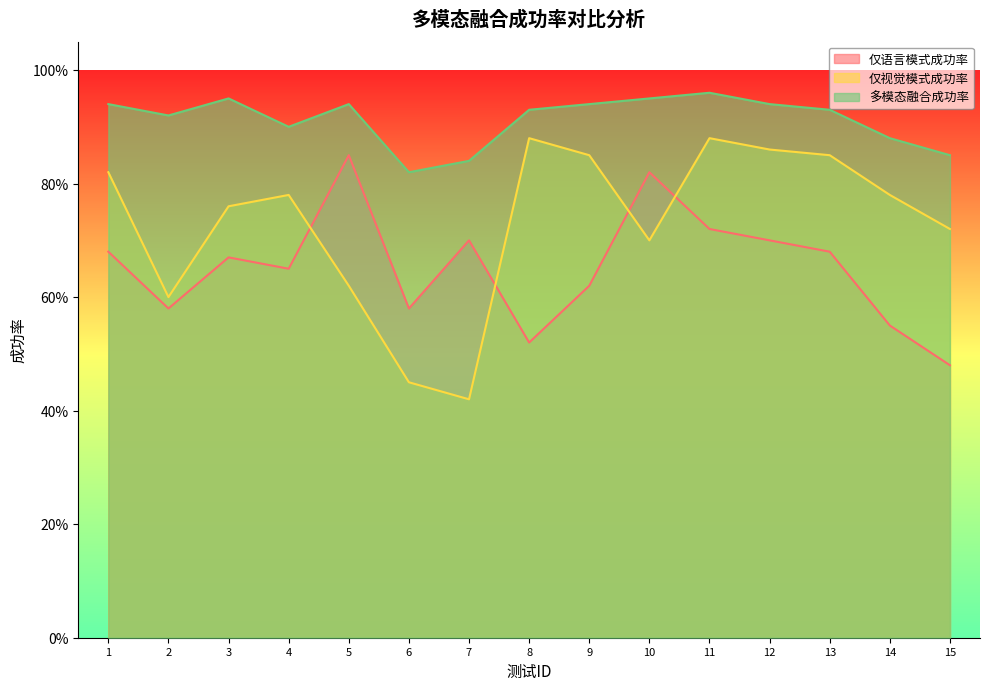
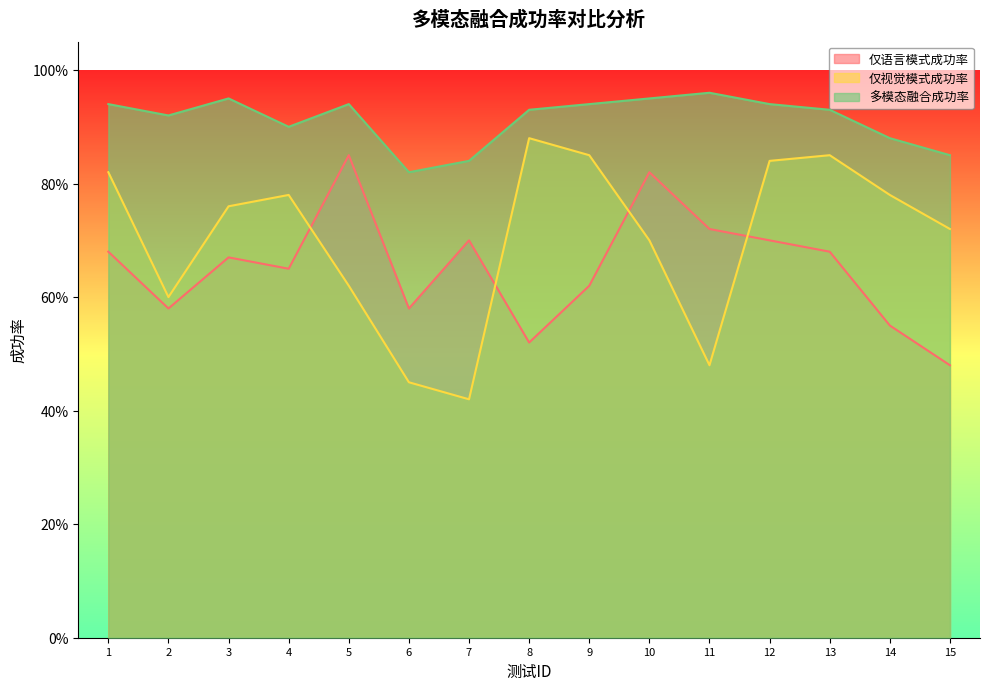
  {
    "仅语言模式成功率": {
      "1": "68%",
      "2": "58%",
      "3": "67%",
      "4": "65%",
      "5": "85%",
      "6": "58%",
      "7": "70%",
      "8": "52%",
      "9": "62%",
      "10": "82%",
      "11": "72%",
      "12": "70%",
      "13": "68%",
      "14": "55%",
      "15": "48%"
    },
    "仅视觉模式成功率": {
      "1": "82%",
      "2": "60%",
      "3": "76%",
      "4": "78%",
      "5": "62%",
      "6": "45%",
      "7": "42%",
      "8": "88%",
      "9": "85%",
      "10": "70%",
-     "11": "88%",
-     "12": "86%",
+     "11": "48%",
+     "12": "84%",
      "13": "85%",
      "14": "78%",
      "15": "72%"
    },
    "多模态融合成功率": {
      "1": "94%",
      "2": "92%",
      "3": "95%",
      "4": "90%",
      "5": "94%",
      "6": "82%",
      "7": "84%",
      "8": "93%",
      "9": "94%",
      "10": "95%",
      "11": "96%",
      "12": "94%",
      "13": "93%",
      "14": "88%",
      "15": "85%"
    }
  }
